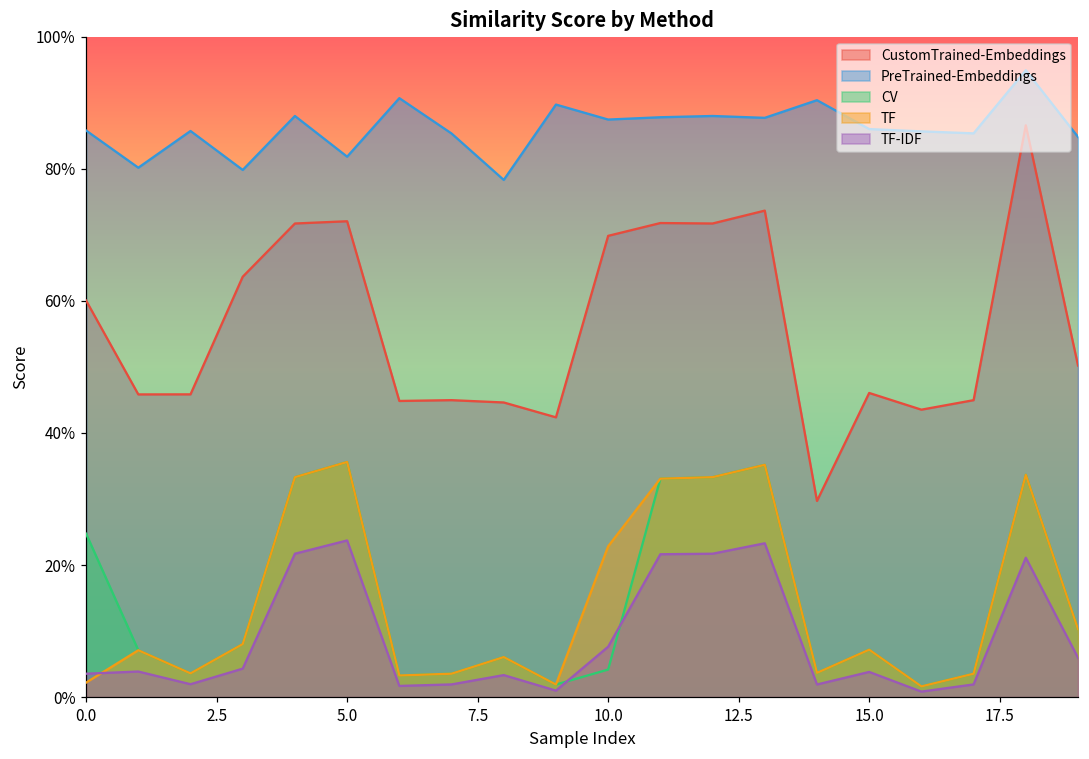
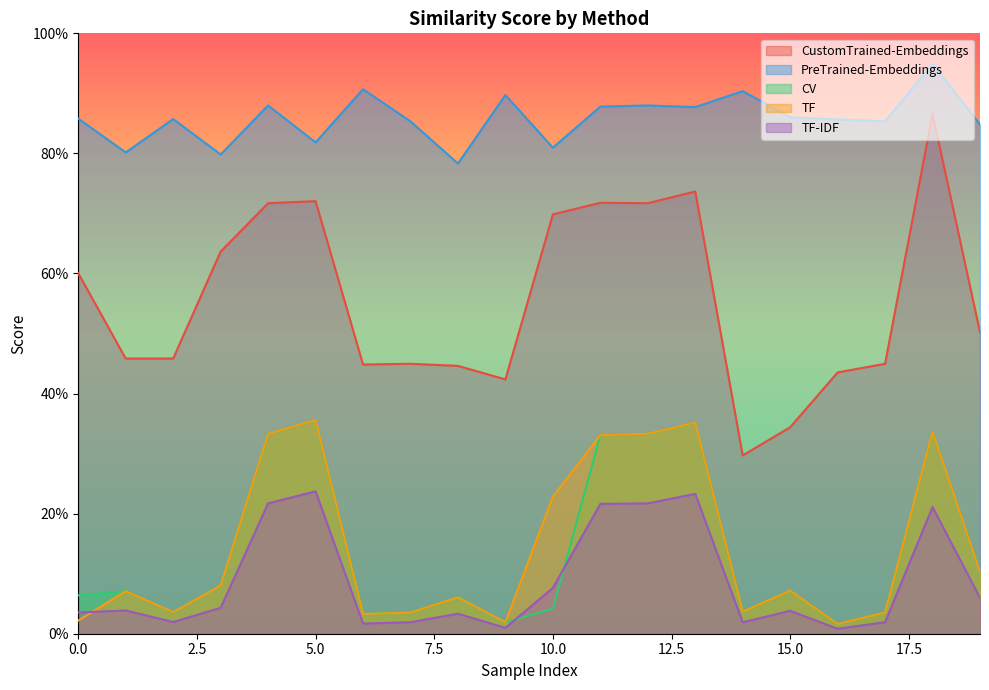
  {
    "CustomTrained-Embeddings": {
      "0.0": "60%",
      "5.0": "72%",
      "10.0": "70%",
-     "15.0": "46%"
+     "15.0": "34%"
    },
    "PreTrained-Embeddings": {
      "0.0": "86%",
      "5.0": "82%",
-     "10.0": "87%"
+     "10.0": "81%"
    },
    "CV": {
-     "0.0": "25%",
+     "0.0": "6%",
      "10.0": "4%"
    },
    "TF": {
      "0.0": "2%",
      "10.0": "23%"
    },
    "TF-IDF": {
      "0.0": "4%",
      "5.0": "24%",
      "10.0": "8%",
      "15.0": "4%"
    }
  }
